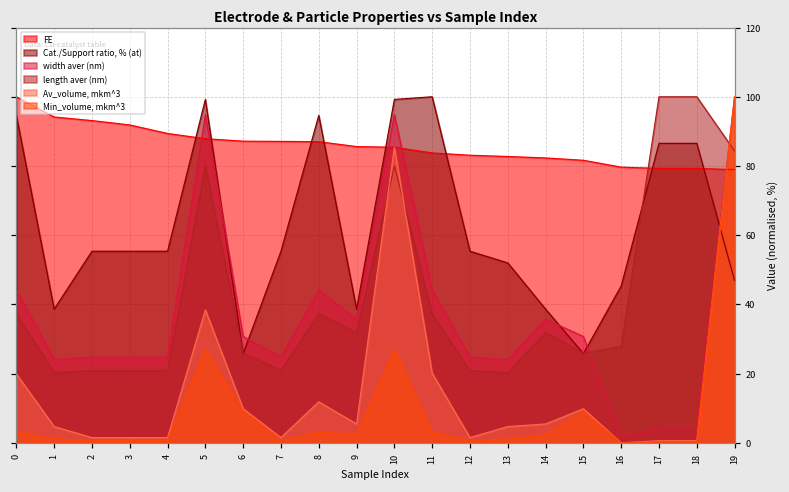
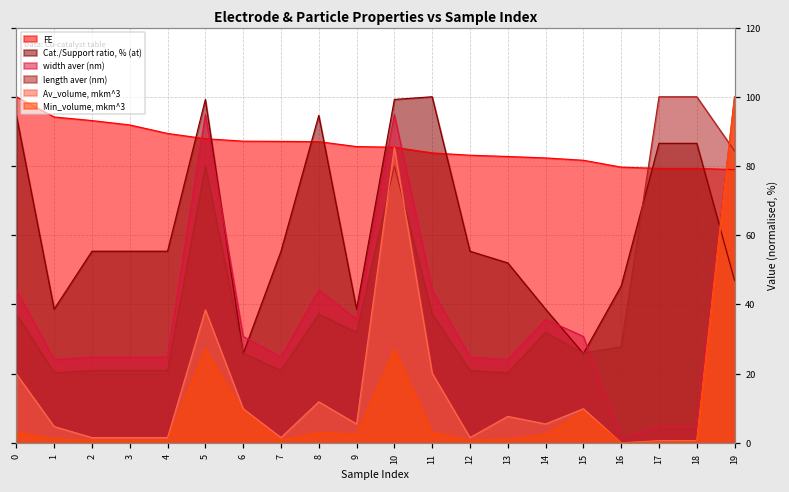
  {
    "Av_volume, mkm^3": {
      "0": 20,
      "1": 5,
      "5": 38,
      "6": 10,
      "8": 12,
      "9": 5,
      "11": 20,
-     "13": 5,
+     "13": 8,
      "14": 5,
      "15": 10
    }
  }
